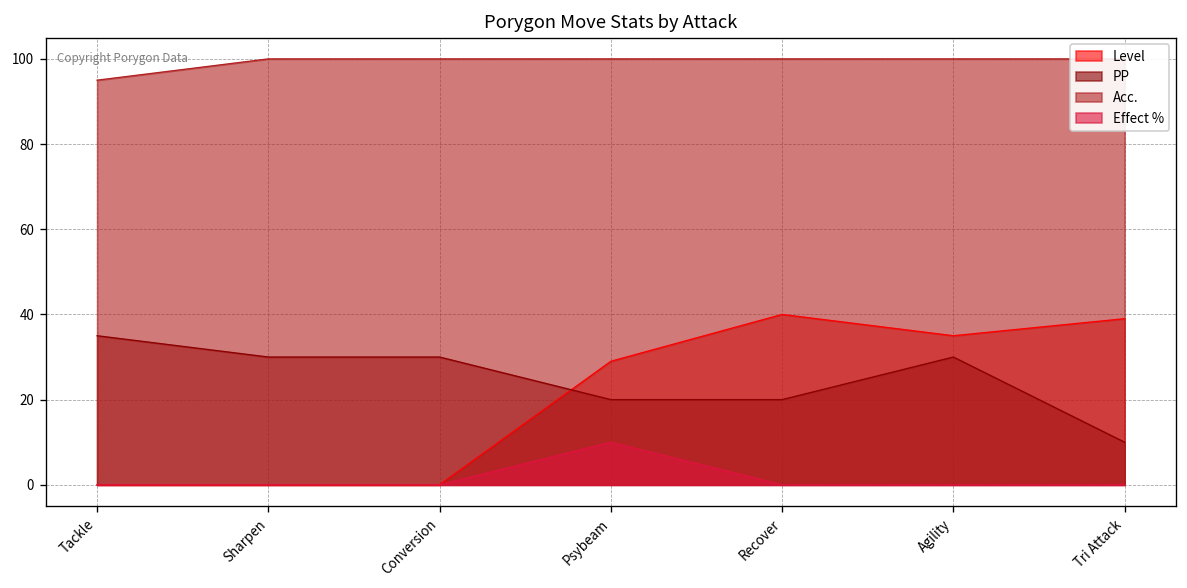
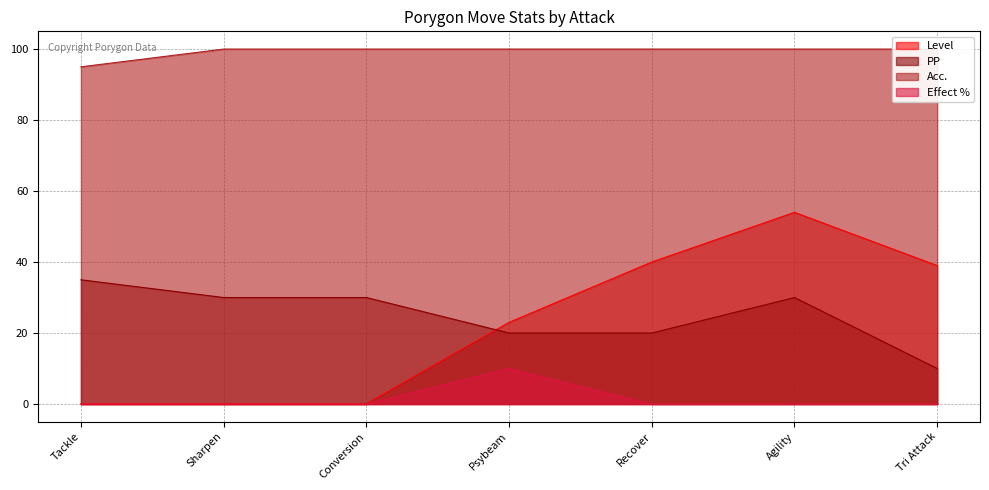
  {
    "Level": {
-     "Psybeam": 29,
+     "Psybeam": 23,
      "Recover": 40,
-     "Agility": 35,
+     "Agility": 54,
      "Tri Attack": 39
    }
  }
